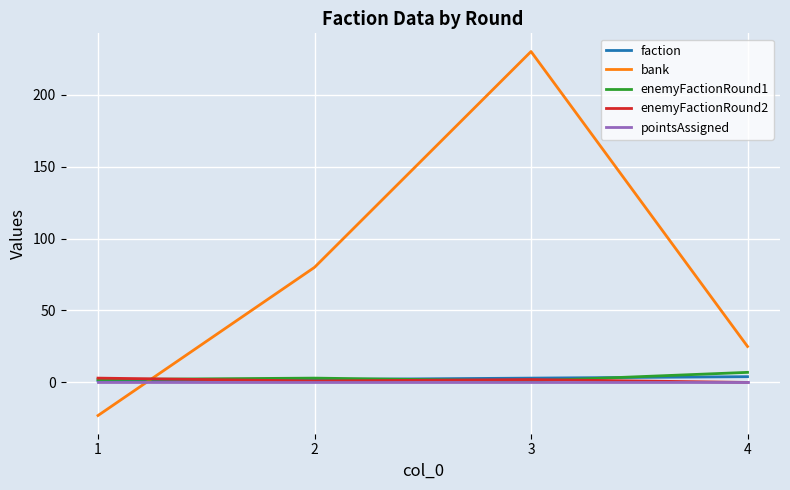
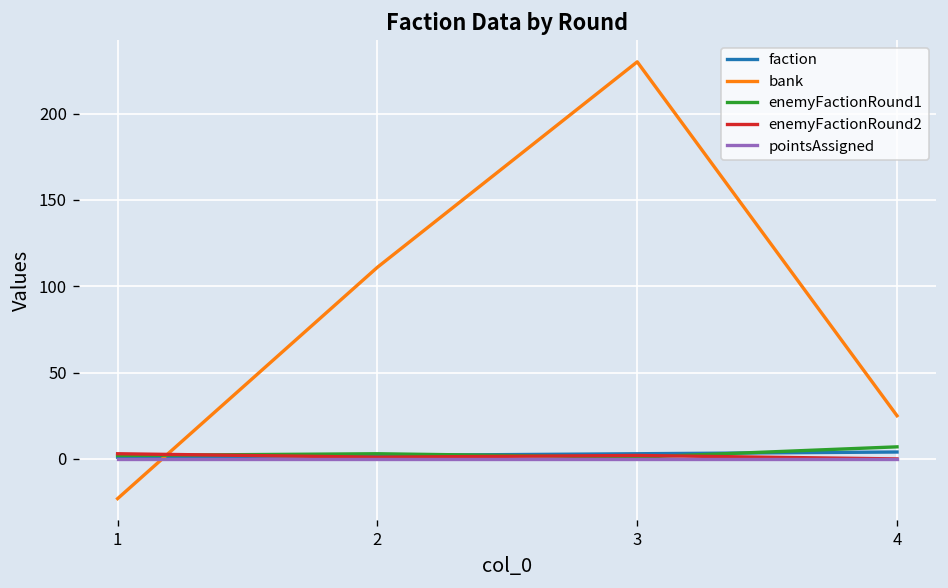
  {
    "faction": {
      "4": 4
    },
    "bank": {
      "1": -23,
-     "2": 80,
+     "2": 111,
      "3": 230,
      "4": 25
    },
    "enemyFactionRound1": {
      "4": 7
    }
  }
